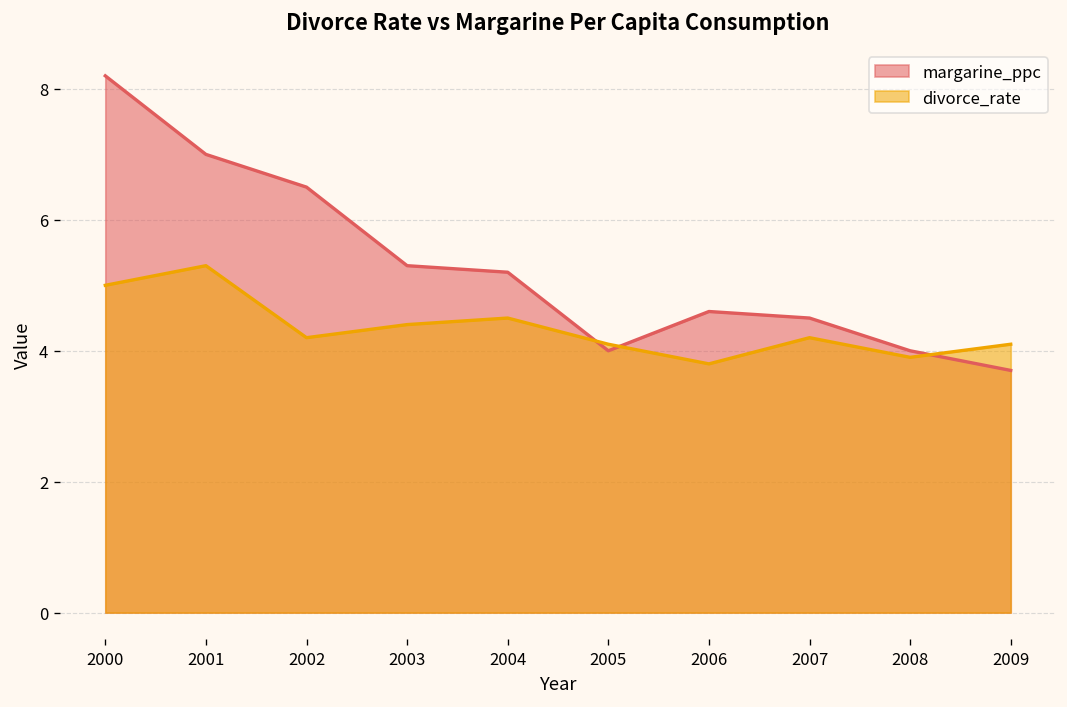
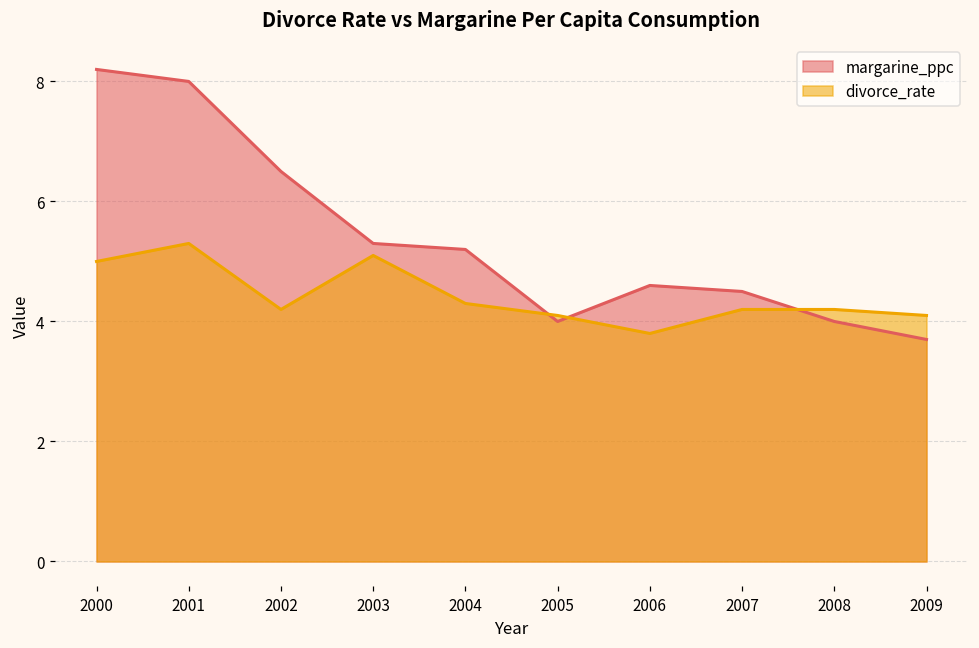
  {
    "margarine_ppc": {
      "2000": 8.2,
-     "2001": 7,
+     "2001": 8,
      "2002": 6.5,
      "2003": 5.3,
      "2004": 5.2,
      "2005": 4,
      "2006": 4.6,
      "2007": 4.5,
      "2008": 4,
      "2009": 3.7
    },
    "divorce_rate": {
      "2000": 5.0,
      "2001": 5.3,
      "2002": 4.2,
-     "2003": 4.4,
-     "2004": 4.5,
+     "2003": 5.1,
+     "2004": 4.3,
      "2005": 4.1,
      "2006": 3.8,
      "2007": 4.2,
-     "2008": 3.9,
+     "2008": 4.2,
      "2009": 4.1
    }
  }
